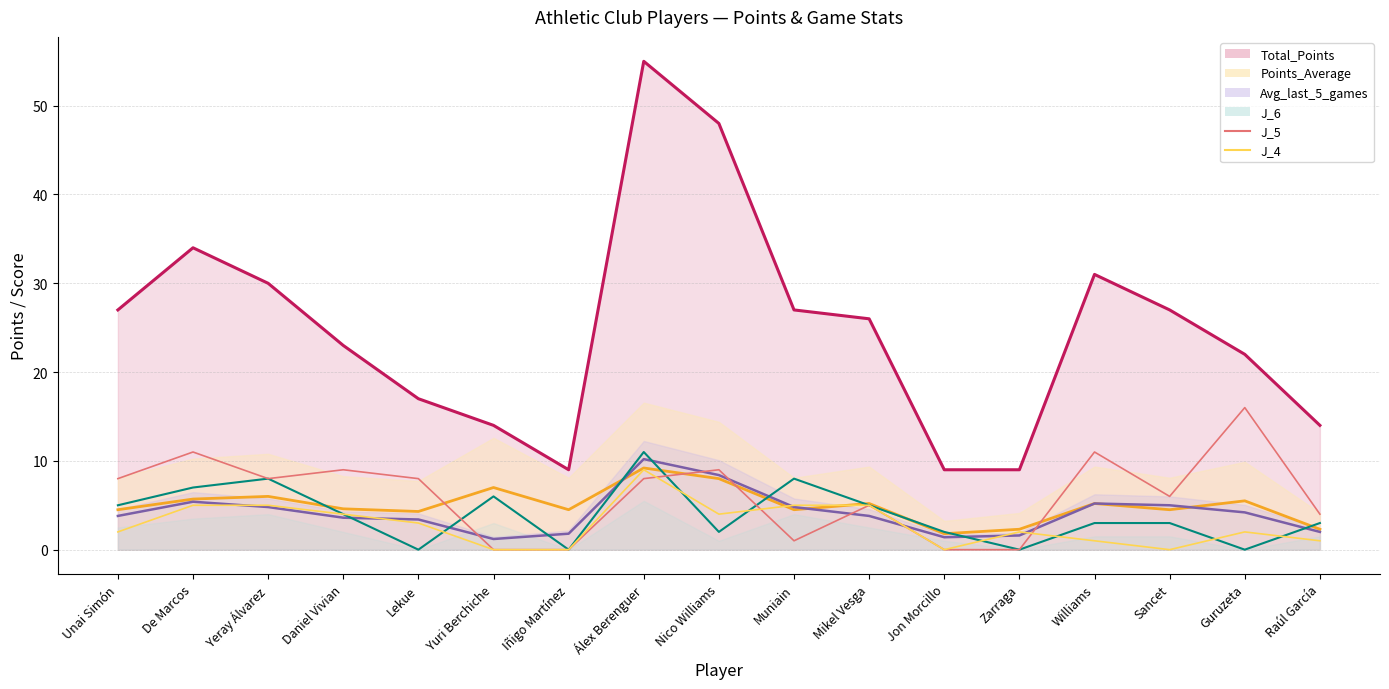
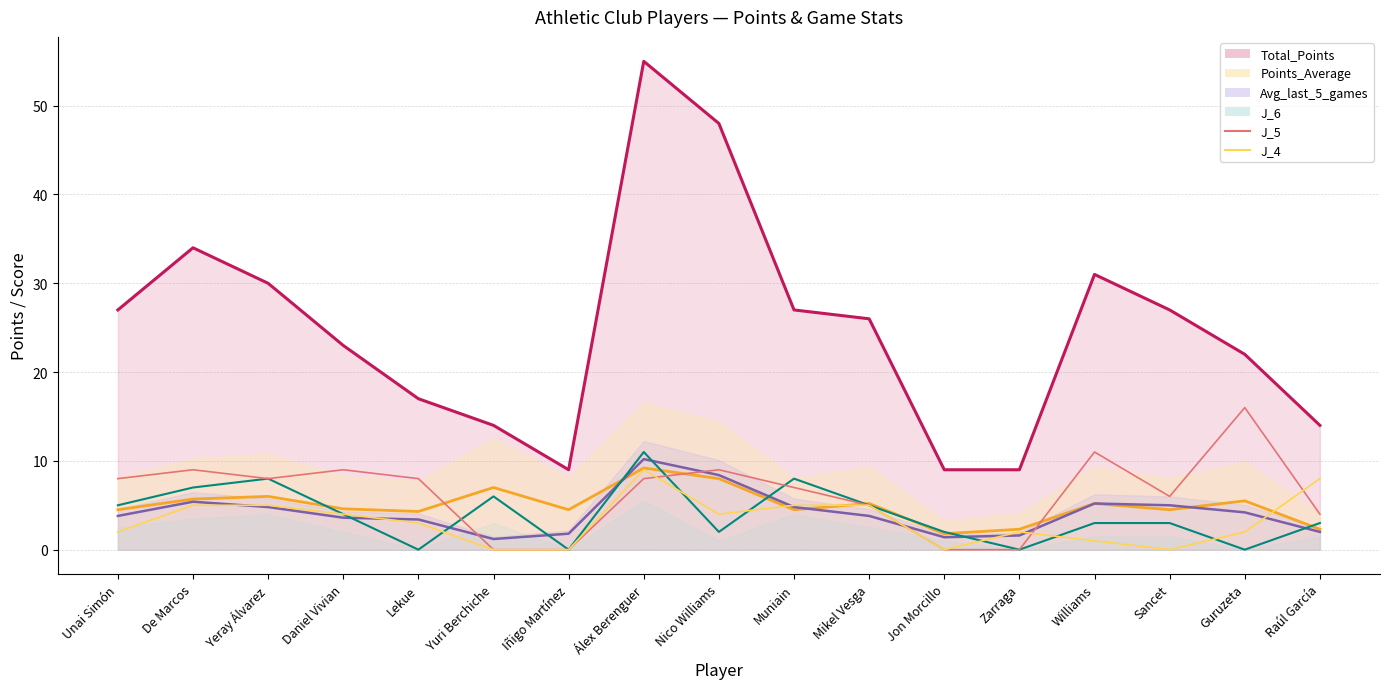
  {
    "J_5": {
-     "De Marcos": 11,
+     "De Marcos": 9,
      "Daniel Vivian": 9,
      "Álex Berenguer": 8,
      "Nico Williams": 9,
-     "Muniain": 1,
+     "Muniain": 7,
      "Williams": 11,
      "Guruzeta": 16
    },
    "J_4": {
      "Unai Simón": 2,
      "De Marcos": 5,
      "Lekue": 3,
      "Nico Williams": 4,
      "Williams": 1,
      "Sancet": 0,
      "Guruzeta": 2,
-     "Raúl García": 1
+     "Raúl García": 8
    }
  }
